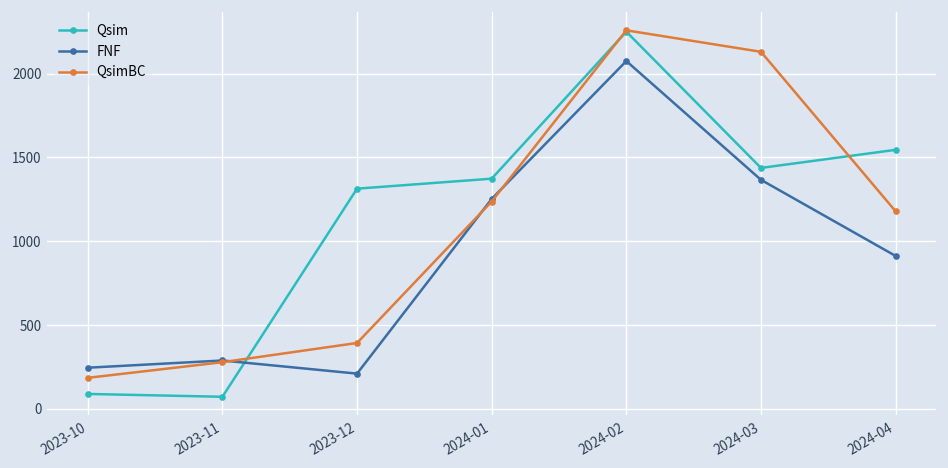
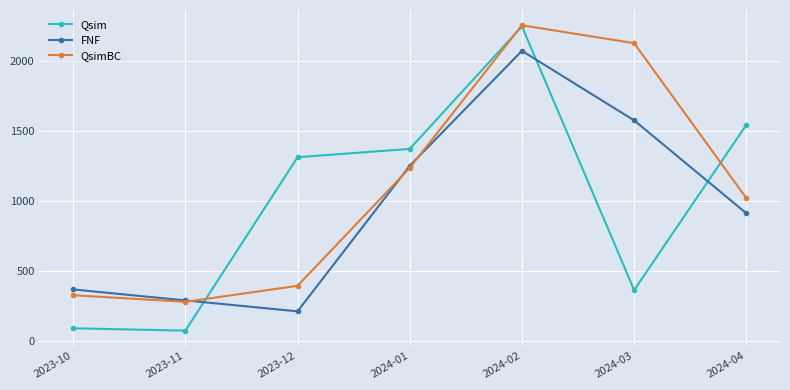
  {
    "Qsim": {
      "2023-10": 90,
      "2023-11": 70,
      "2023-12": 1310,
      "2024-01": 1370,
-     "2024-03": 1440,
+     "2024-03": 360,
      "2024-04": 1550
    },
    "FNF": {
-     "2023-10": 250,
+     "2023-10": 370,
      "2023-12": 210,
      "2024-02": 2080,
-     "2024-03": 1370,
+     "2024-03": 1580,
      "2024-04": 910
    },
    "QsimBC": {
-     "2023-10": 190,
+     "2023-10": 330,
      "2023-12": 390,
      "2024-03": 2130,
-     "2024-04": 1180
+     "2024-04": 1020
    }
  }
